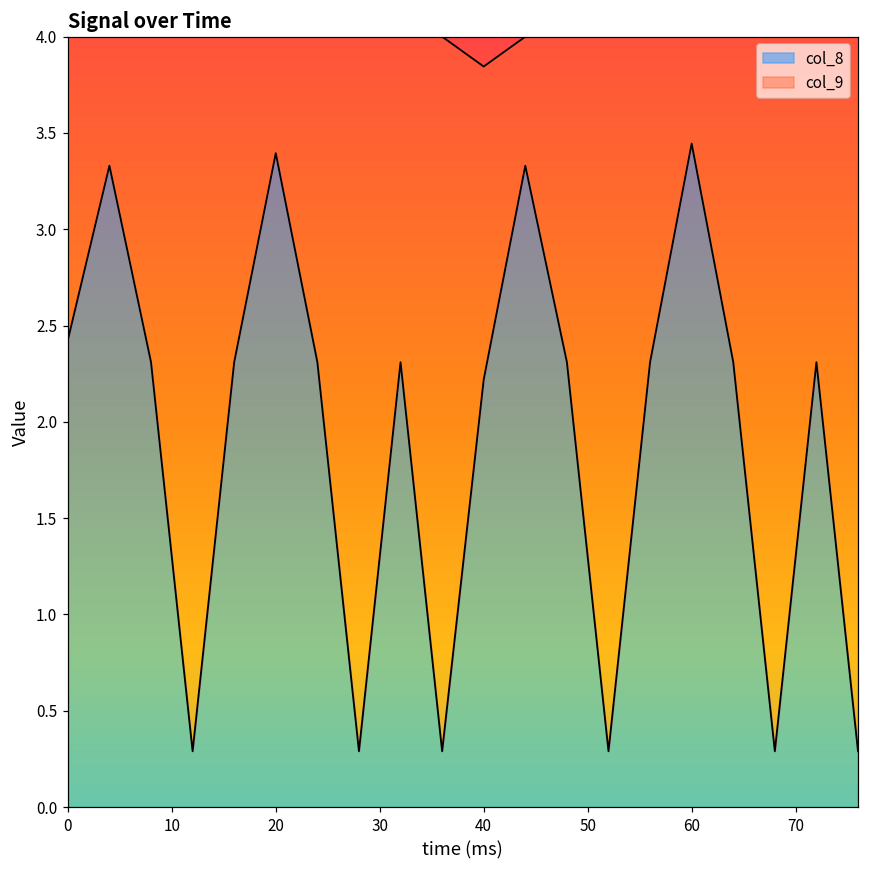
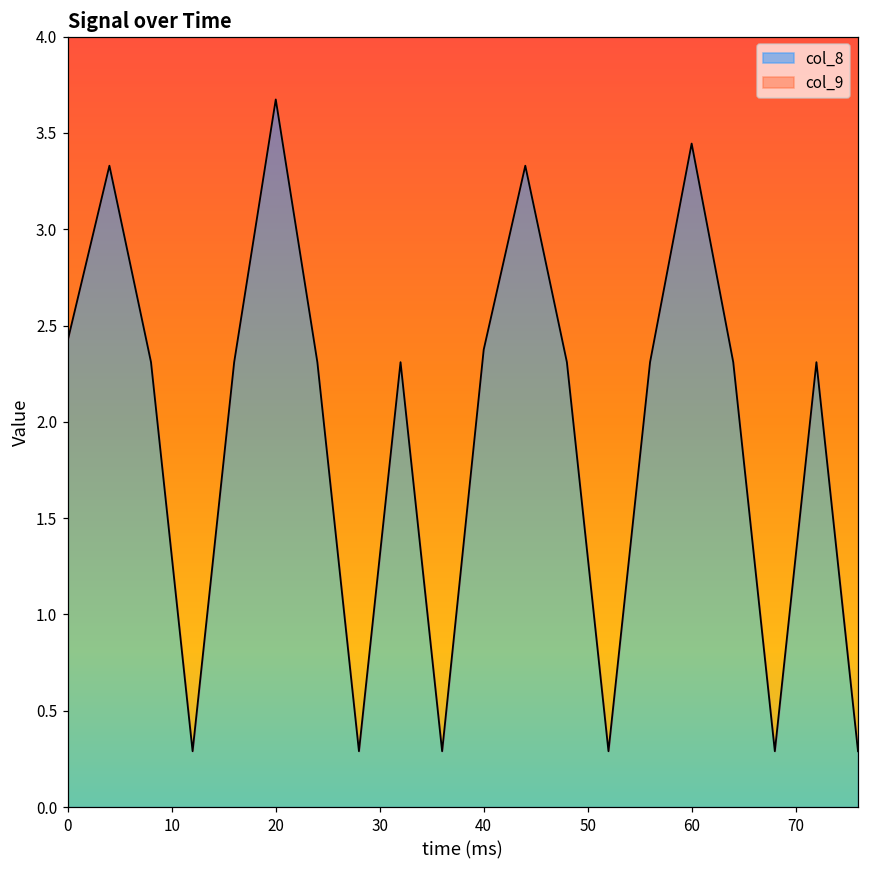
  {
    "col_8": {
      "0": 2.43,
-     "20": 3.40,
-     "40": 2.22,
+     "20": 3.67,
+     "40": 2.38,
      "60": 3.45
    },
    "col_9": {
      "40": 1.63
    }
  }
